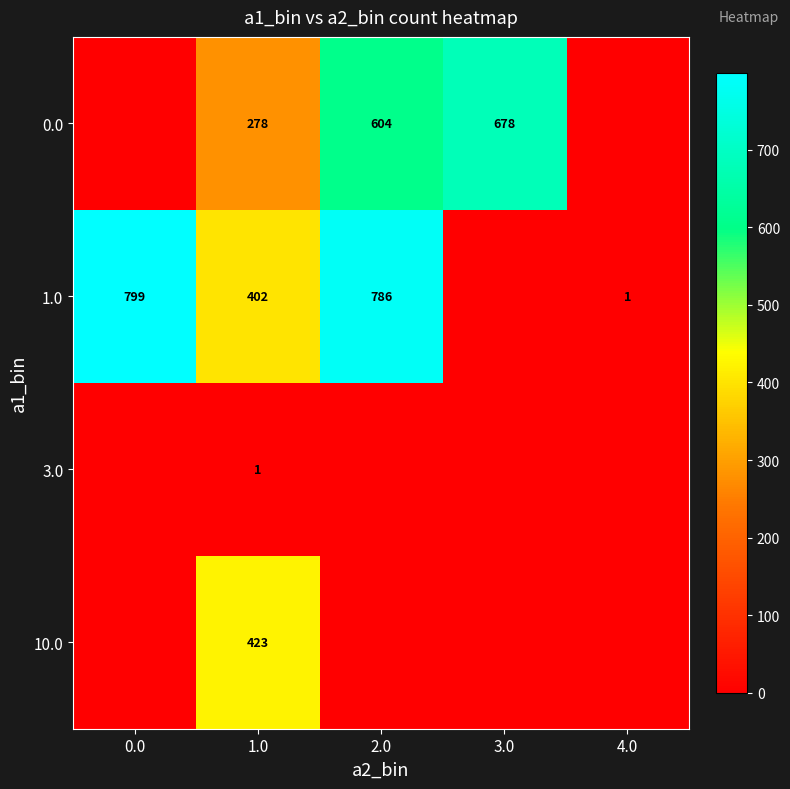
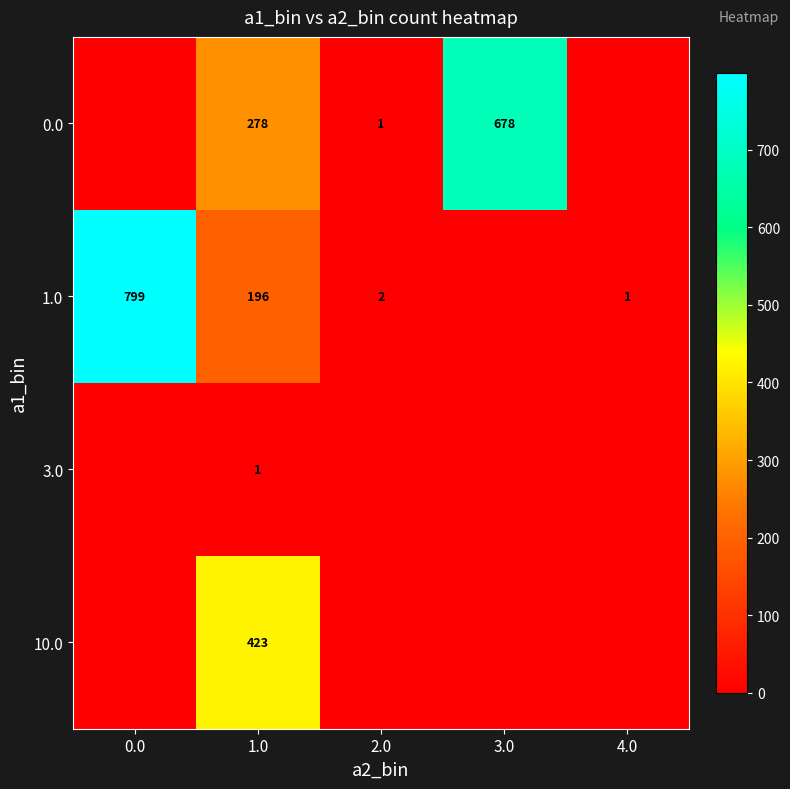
  {
    "0.0": {
      "1.0": 278,
-     "2.0": 604,
+     "2.0": 1,
      "3.0": 678
    },
    "1.0": {
      "0.0": 799,
-     "1.0": 402,
-     "2.0": 786,
+     "1.0": 196,
+     "2.0": 2,
      "4.0": 1
    },
    "3.0": {
      "1.0": 1
    },
    "10.0": {
      "1.0": 423
    }
  }
